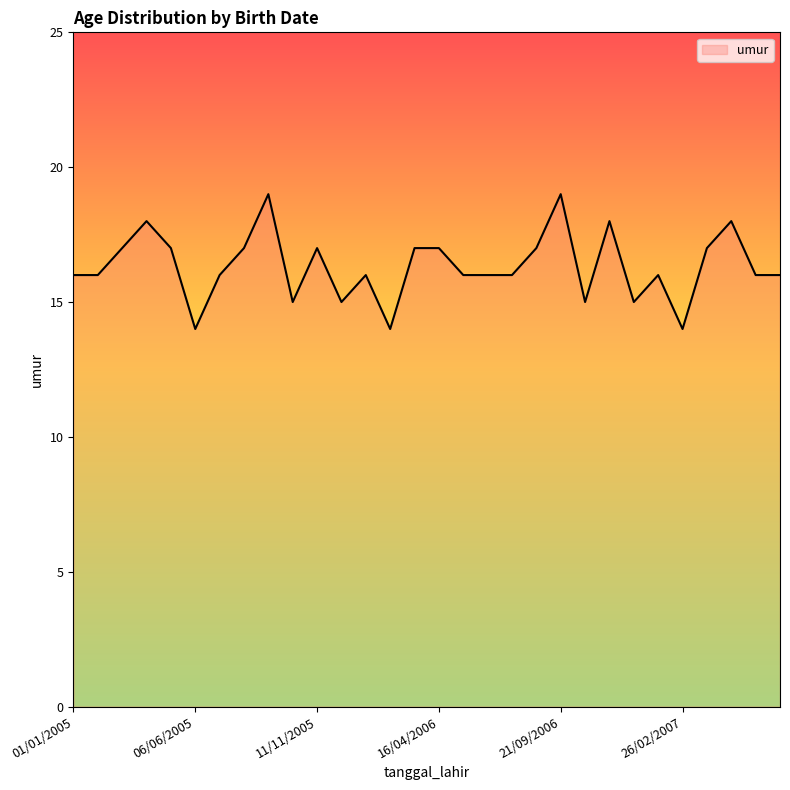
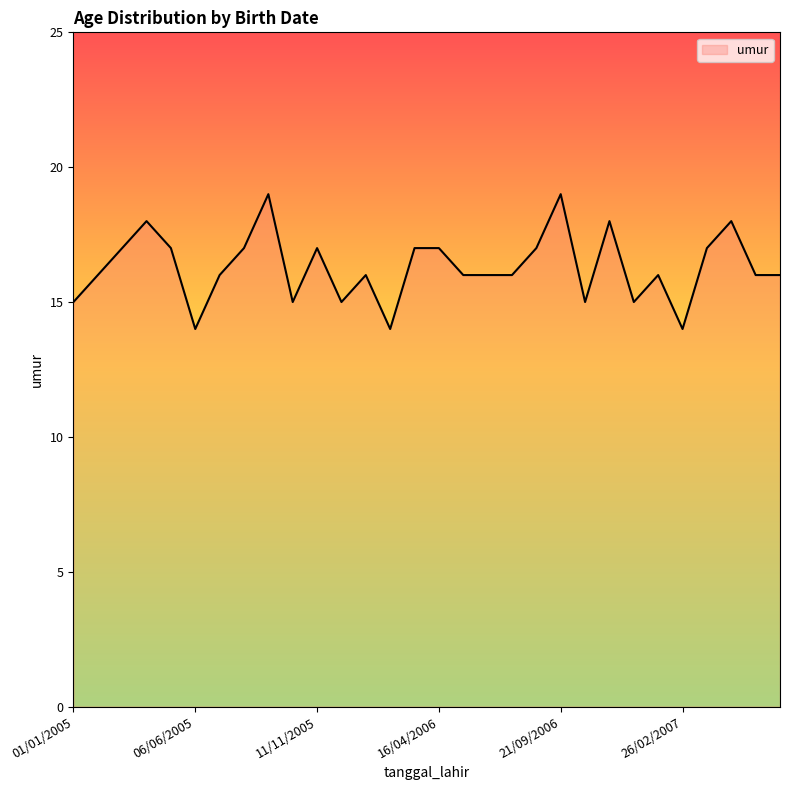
  {
-   "01/01/2005": 16,
+   "01/01/2005": 15,
    "06/06/2005": 14,
    "11/11/2005": 17,
    "16/04/2006": 17,
    "21/09/2006": 19,
    "26/02/2007": 14
  }
